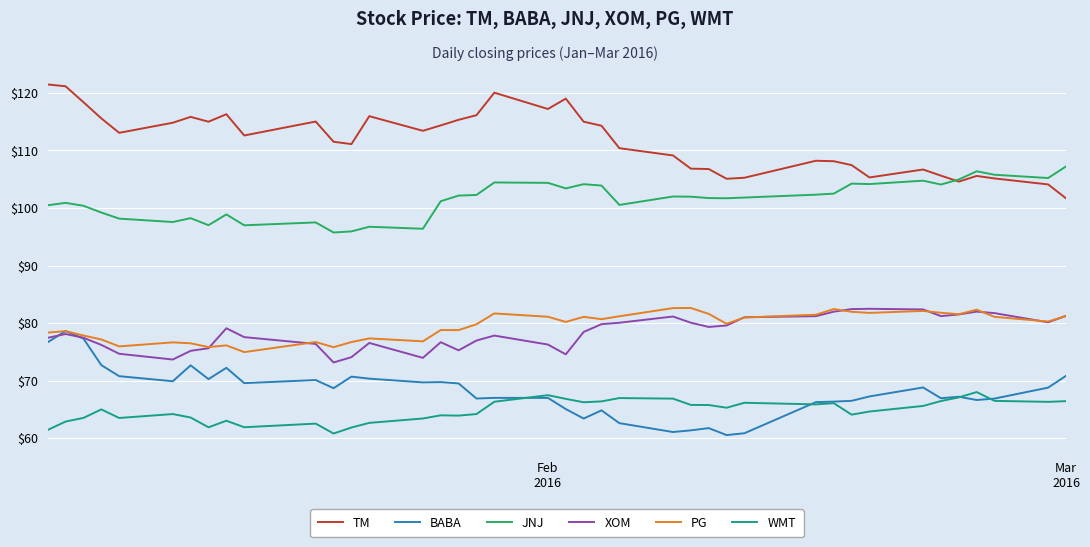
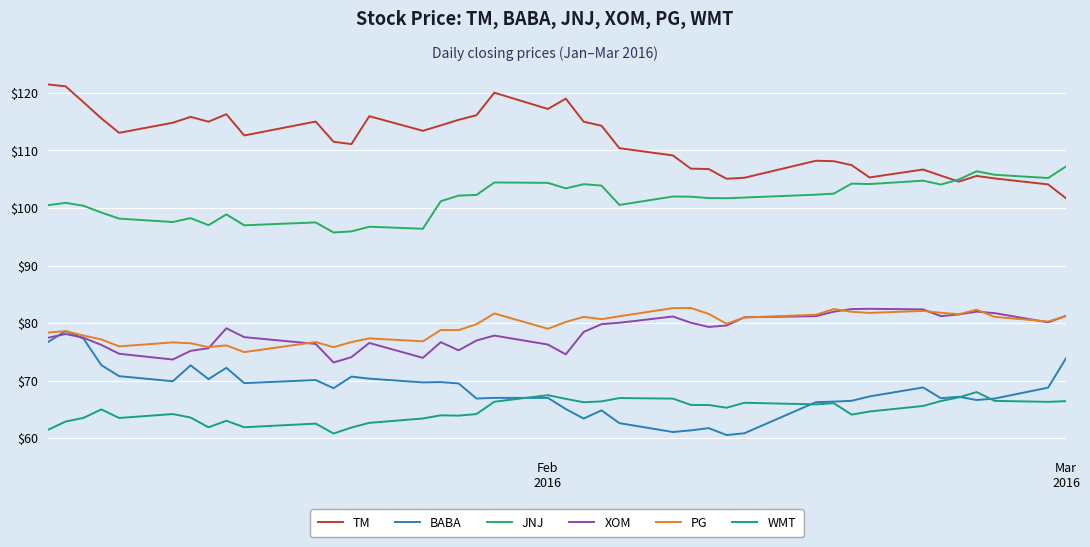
  {
    "TM": {
      "Feb 2016": "$117",
      "Mar 2016": "$102"
    },
    "BABA": {
      "Feb 2016": "$67",
-     "Mar 2016": "$71"
+     "Mar 2016": "$74"
    },
    "XOM": {
      "Feb 2016": "$76"
    },
    "PG": {
-     "Feb 2016": "$81"
+     "Feb 2016": "$79"
    }
  }
